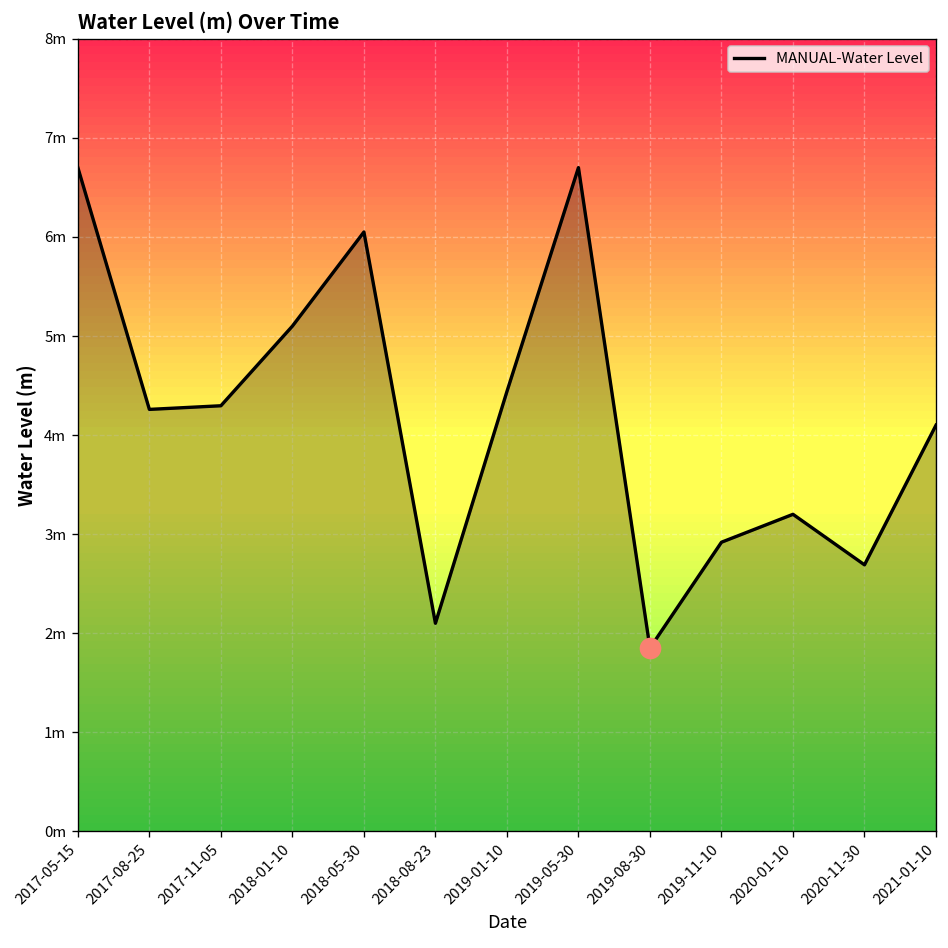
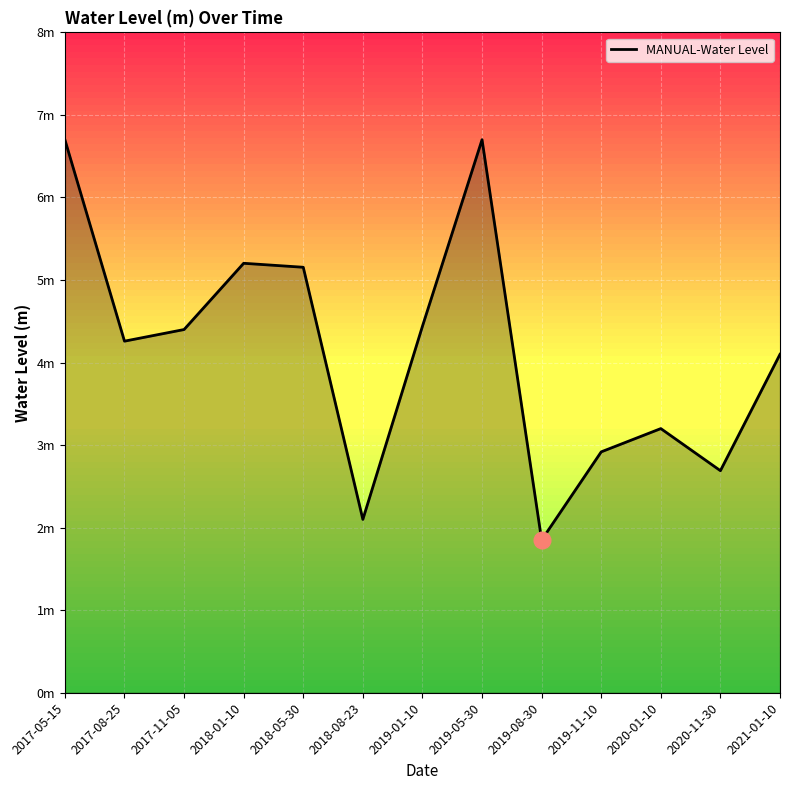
  {
    "MANUAL-Water Level": {
      "2017-05-15": "6.7m",
      "2017-08-25": "4.3m",
-     "2017-11-05": "4.3m",
-     "2018-01-10": "5.1m",
-     "2018-05-30": "6.1m",
+     "2017-11-05": "4.4m",
+     "2018-01-10": "5.2m",
+     "2018-05-30": "5.2m",
      "2018-08-23": "2.1m",
      "2019-01-10": "4.4m",
      "2019-05-30": "6.7m",
      "2019-11-10": "2.9m",
      "2020-01-10": "3.2m",
      "2020-11-30": "2.7m",
      "2021-01-10": "4.1m"
    }
  }
